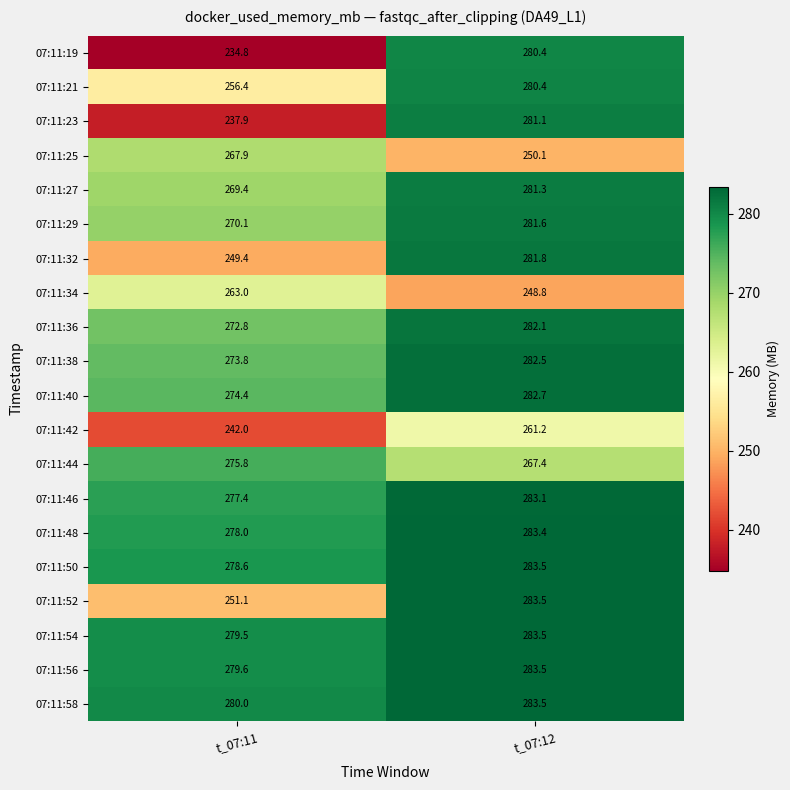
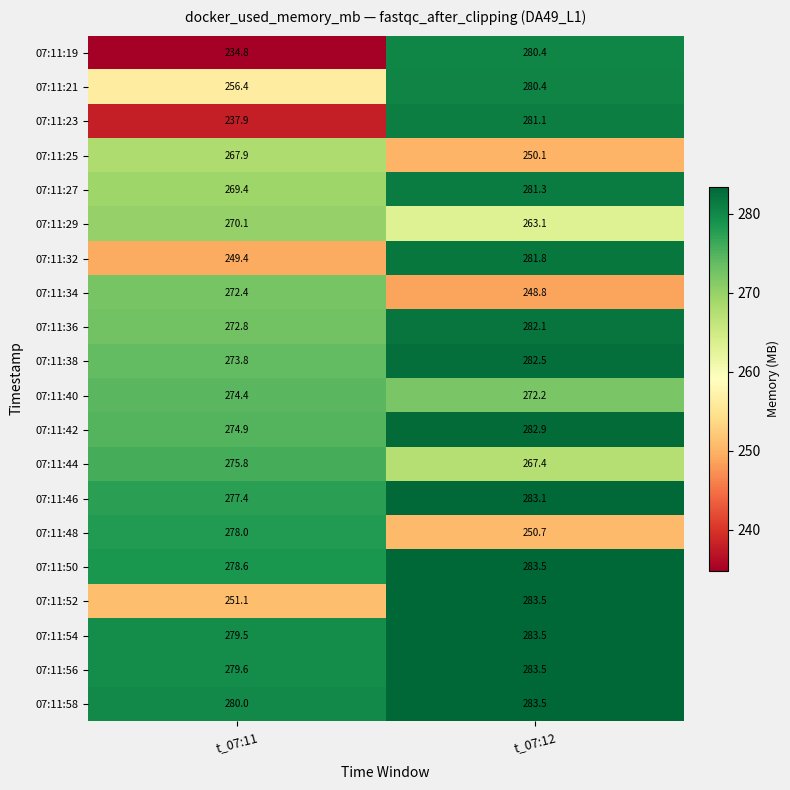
  {
    "07:11:19": {
      "t_07:11": 234.8,
      "t_07:12": 280.4
    },
    "07:11:21": {
      "t_07:11": 256.4,
      "t_07:12": 280.4
    },
    "07:11:23": {
      "t_07:11": 237.9,
      "t_07:12": 281.1
    },
    "07:11:25": {
      "t_07:11": 267.9,
      "t_07:12": 250.1
    },
    "07:11:27": {
      "t_07:11": 269.4,
      "t_07:12": 281.3
    },
    "07:11:29": {
      "t_07:11": 270.1,
-     "t_07:12": 281.6
+     "t_07:12": 263.1
    },
    "07:11:32": {
      "t_07:11": 249.4,
      "t_07:12": 281.8
    },
    "07:11:34": {
-     "t_07:11": 263.0,
+     "t_07:11": 272.4,
      "t_07:12": 248.8
    },
    "07:11:36": {
      "t_07:11": 272.8,
      "t_07:12": 282.1
    },
    "07:11:38": {
      "t_07:11": 273.8,
      "t_07:12": 282.5
    },
    "07:11:40": {
      "t_07:11": 274.4,
-     "t_07:12": 282.7
+     "t_07:12": 272.2
    },
    "07:11:42": {
-     "t_07:11": 242.0,
-     "t_07:12": 261.2
+     "t_07:11": 274.9,
+     "t_07:12": 282.9
    },
    "07:11:44": {
      "t_07:11": 275.8,
      "t_07:12": 267.4
    },
    "07:11:46": {
      "t_07:11": 277.4,
      "t_07:12": 283.1
    },
    "07:11:48": {
      "t_07:11": 278.0,
-     "t_07:12": 283.4
+     "t_07:12": 250.7
    },
    "07:11:50": {
      "t_07:11": 278.6,
      "t_07:12": 283.5
    },
    "07:11:52": {
      "t_07:11": 251.1,
      "t_07:12": 283.5
    },
    "07:11:54": {
      "t_07:11": 279.5,
      "t_07:12": 283.5
    },
    "07:11:56": {
      "t_07:11": 279.6,
      "t_07:12": 283.5
    },
    "07:11:58": {
      "t_07:11": 280.0,
      "t_07:12": 283.5
    }
  }
